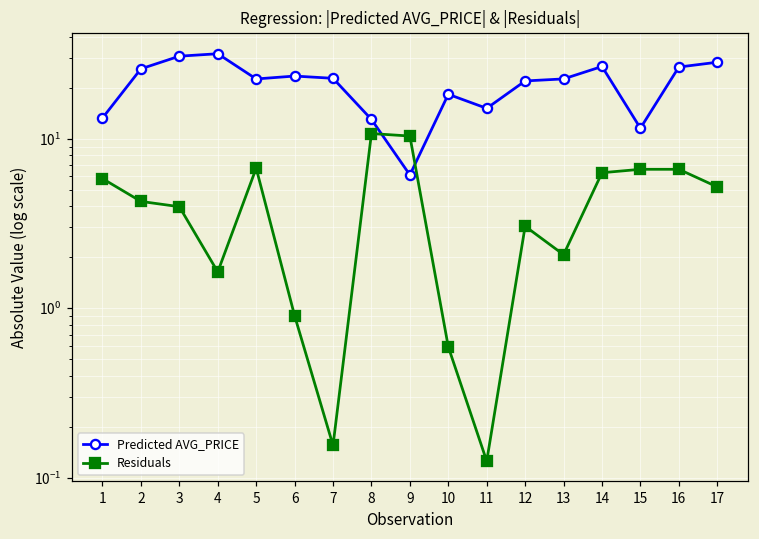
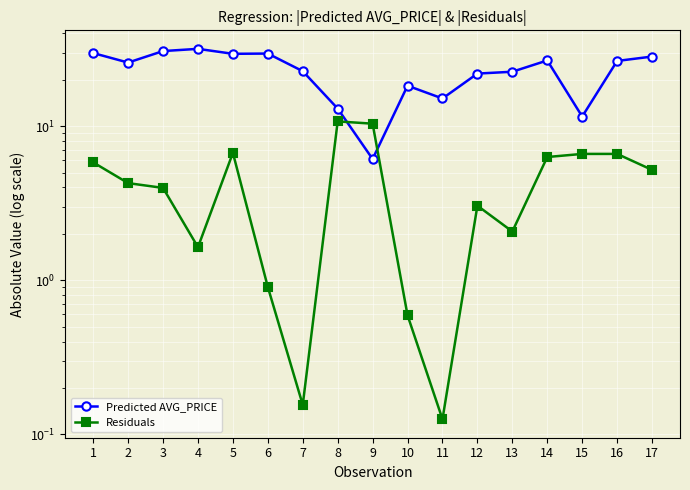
  {
    "Predicted AVG_PRICE": {
-     "1": 13,
+     "1": 30,
      "2": 26,
      "3": 31,
      "4": 32,
-     "5": 23,
-     "6": 23,
+     "5": 29,
+     "6": 30,
      "7": 23,
      "8": 13,
      "9": 6,
      "10": 18,
      "11": 15,
      "12": 22,
      "13": 23,
      "14": 27,
      "15": 12,
      "16": 27,
      "17": 28
    },
    "Residuals": {
      "1": 6,
      "2": 4.3,
      "3": 4,
      "4": 1.6,
      "5": 7,
      "6": 0.9,
      "7": 0.16,
      "8": 11,
      "9": 10,
      "10": 0.59,
      "11": 0.13,
      "12": 3,
      "13": 2,
      "14": 6.3,
      "15": 6.6,
      "16": 6.6,
      "17": 5.2
    }
  }
